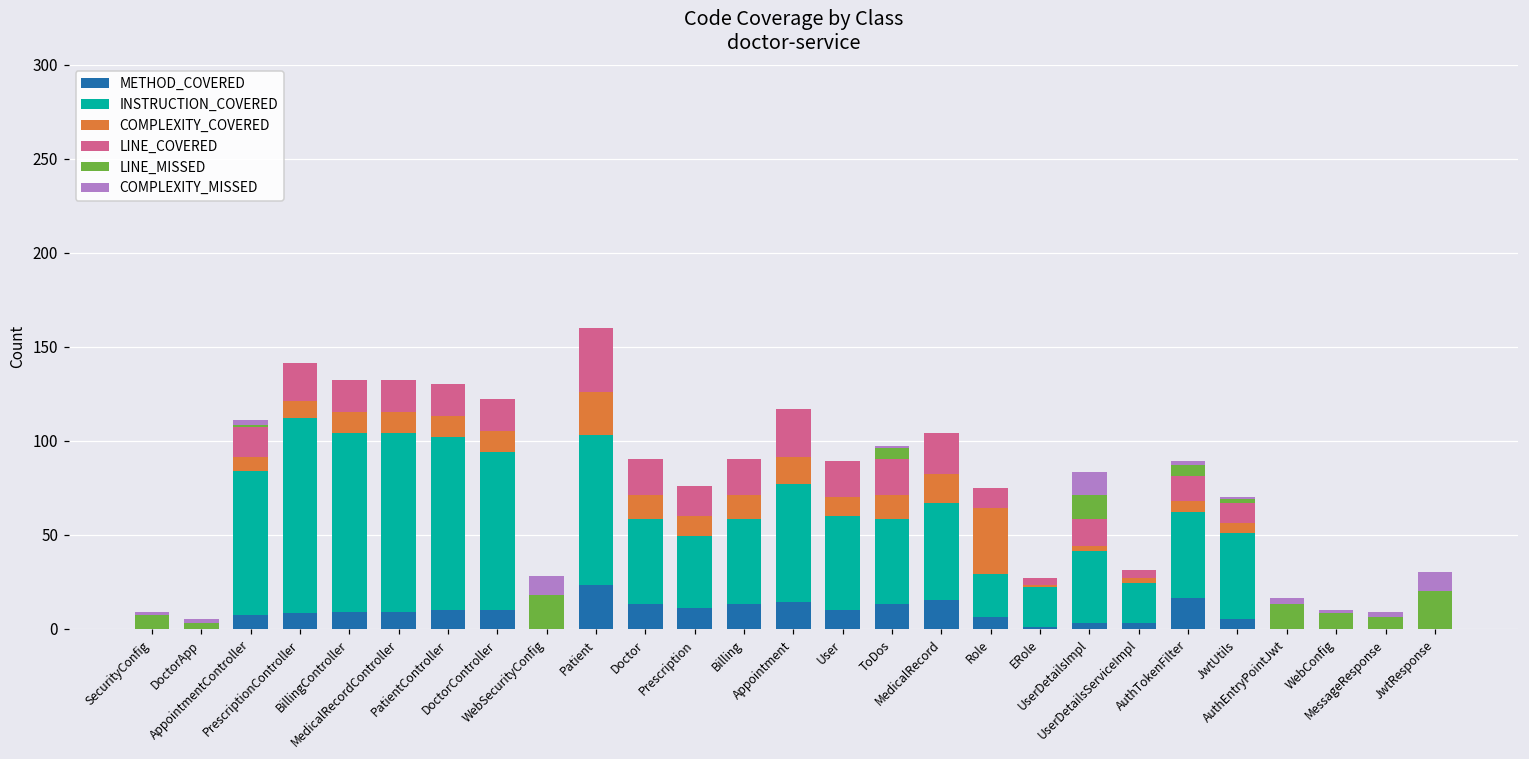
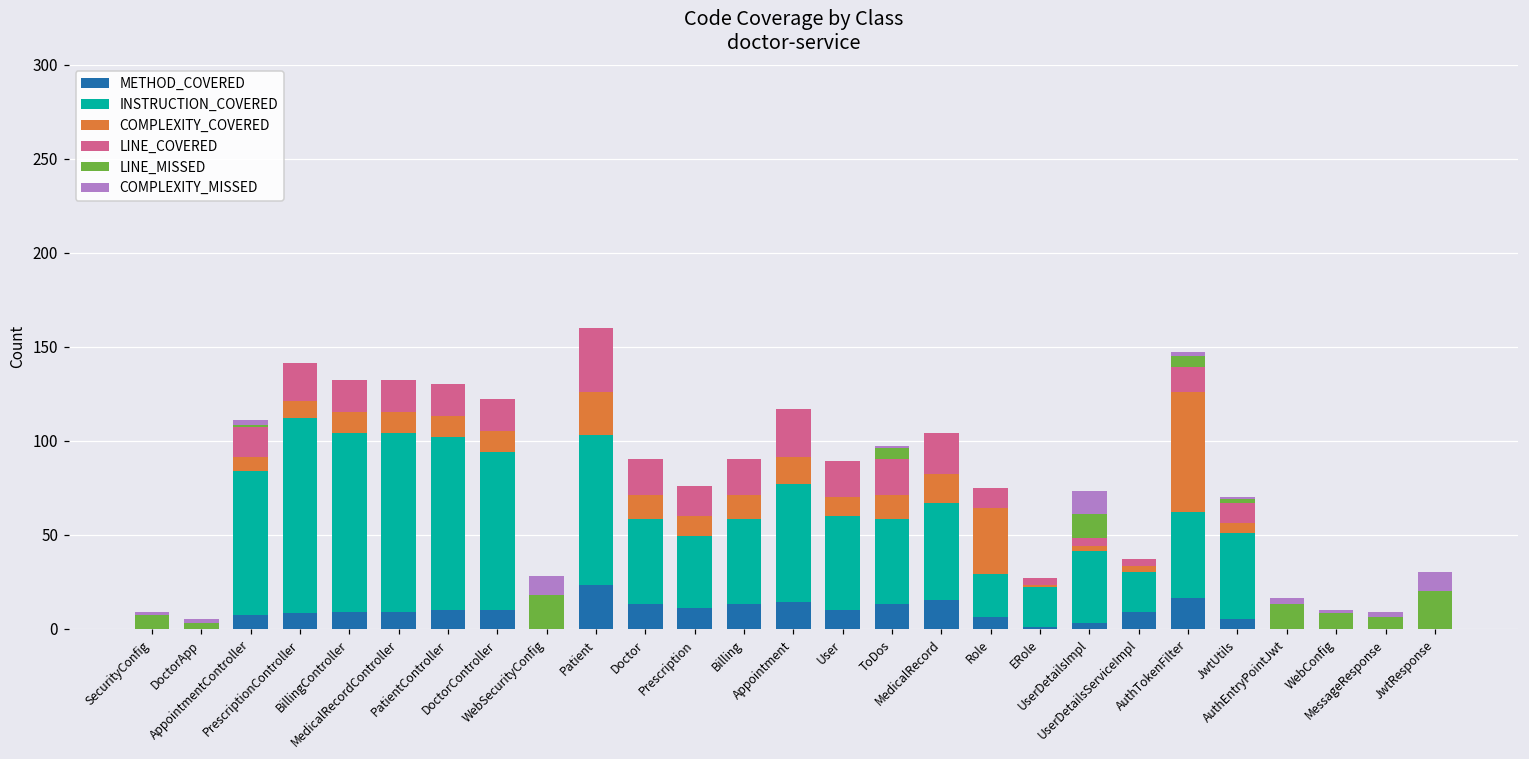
  {
    "METHOD_COVERED": {
      "SecurityConfig": 0,
      "DoctorApp": 0,
      "AppointmentController": 7,
      "PrescriptionController": 8,
      "BillingController": 9,
      "MedicalRecordController": 9,
      "PatientController": 10,
      "DoctorController": 10,
      "WebSecurityConfig": 0,
      "Patient": 23,
      "Doctor": 13,
      "Prescription": 11,
      "Billing": 13,
      "Appointment": 14,
      "User": 10,
      "ToDos": 13,
      "MedicalRecord": 15,
      "Role": 6,
      "UserDetailsImpl": 3,
-     "UserDetailsServiceImpl": 3,
+     "UserDetailsServiceImpl": 9,
      "AuthTokenFilter": 16,
      "JwtUtils": 5,
      "AuthEntryPointJwt": 0,
      "WebConfig": 0,
      "MessageResponse": 0,
      "JwtResponse": 0
    },
    "INSTRUCTION_COVERED": {
      "SecurityConfig": 0,
      "DoctorApp": 0,
      "AppointmentController": 77,
      "PrescriptionController": 104,
      "BillingController": 95,
      "MedicalRecordController": 95,
      "PatientController": 92,
      "DoctorController": 84,
      "WebSecurityConfig": 0,
      "Patient": 80,
      "Doctor": 45,
      "Prescription": 38,
      "Billing": 45,
      "Appointment": 63,
      "User": 50,
      "ToDos": 45,
      "MedicalRecord": 52,
      "Role": 23,
      "ERole": 21,
      "UserDetailsImpl": 38,
      "UserDetailsServiceImpl": 21,
      "AuthTokenFilter": 46,
      "JwtUtils": 46,
      "AuthEntryPointJwt": 0,
      "WebConfig": 0,
      "MessageResponse": 0,
      "JwtResponse": 0
    },
    "COMPLEXITY_COVERED": {
      "SecurityConfig": 0,
      "DoctorApp": 0,
      "AppointmentController": 7,
      "PrescriptionController": 9,
      "BillingController": 11,
      "MedicalRecordController": 11,
      "PatientController": 11,
      "DoctorController": 11,
      "WebSecurityConfig": 0,
      "Patient": 23,
      "Doctor": 13,
      "Prescription": 11,
      "Billing": 13,
      "Appointment": 14,
      "User": 10,
      "ToDos": 13,
      "MedicalRecord": 15,
      "Role": 35,
      "UserDetailsImpl": 3,
      "UserDetailsServiceImpl": 3,
-     "AuthTokenFilter": 6,
+     "AuthTokenFilter": 64,
      "JwtUtils": 5,
      "AuthEntryPointJwt": 0,
      "WebConfig": 0,
      "MessageResponse": 0,
      "JwtResponse": 0
    },
    "LINE_COVERED": {
      "SecurityConfig": 0,
      "DoctorApp": 0,
      "AppointmentController": 16,
      "PrescriptionController": 20,
      "BillingController": 17,
      "MedicalRecordController": 17,
      "PatientController": 17,
      "DoctorController": 17,
      "WebSecurityConfig": 0,
      "Patient": 34,
      "Doctor": 19,
      "Prescription": 16,
      "Billing": 19,
      "Appointment": 26,
      "User": 19,
      "ToDos": 19,
      "MedicalRecord": 22,
      "Role": 11,
      "ERole": 4,
-     "UserDetailsImpl": 14,
+     "UserDetailsImpl": 4,
      "UserDetailsServiceImpl": 4,
      "AuthTokenFilter": 13,
      "JwtUtils": 11,
      "AuthEntryPointJwt": 0,
      "WebConfig": 0,
      "MessageResponse": 0,
      "JwtResponse": 0
    },
    "LINE_MISSED": {
      "SecurityConfig": 7,
      "DoctorApp": 3,
      "PrescriptionController": 0,
      "BillingController": 0,
      "MedicalRecordController": 0,
      "PatientController": 0,
      "DoctorController": 0,
      "WebSecurityConfig": 18,
      "Patient": 0,
      "Doctor": 0,
      "Prescription": 0,
      "Billing": 0,
      "Appointment": 0,
      "User": 0,
      "ToDos": 6,
      "MedicalRecord": 0,
      "Role": 0,
      "ERole": 0,
      "UserDetailsImpl": 13,
      "UserDetailsServiceImpl": 0,
      "AuthTokenFilter": 6,
      "JwtUtils": 2,
      "AuthEntryPointJwt": 13,
      "WebConfig": 8,
      "MessageResponse": 6,
      "JwtResponse": 20
    },
    "COMPLEXITY_MISSED": {
      "SecurityConfig": 2,
      "DoctorApp": 2,
      "AppointmentController": 3,
      "PrescriptionController": 0,
      "BillingController": 0,
      "MedicalRecordController": 0,
      "PatientController": 0,
      "DoctorController": 0,
      "WebSecurityConfig": 10,
      "Patient": 0,
      "Doctor": 0,
      "Prescription": 0,
      "Billing": 0,
      "Appointment": 0,
      "User": 0,
      "MedicalRecord": 0,
      "Role": 0,
      "ERole": 0,
      "UserDetailsImpl": 12,
      "UserDetailsServiceImpl": 0,
      "AuthTokenFilter": 2,
      "AuthEntryPointJwt": 3,
      "WebConfig": 2,
      "MessageResponse": 3,
      "JwtResponse": 10
    }
  }
